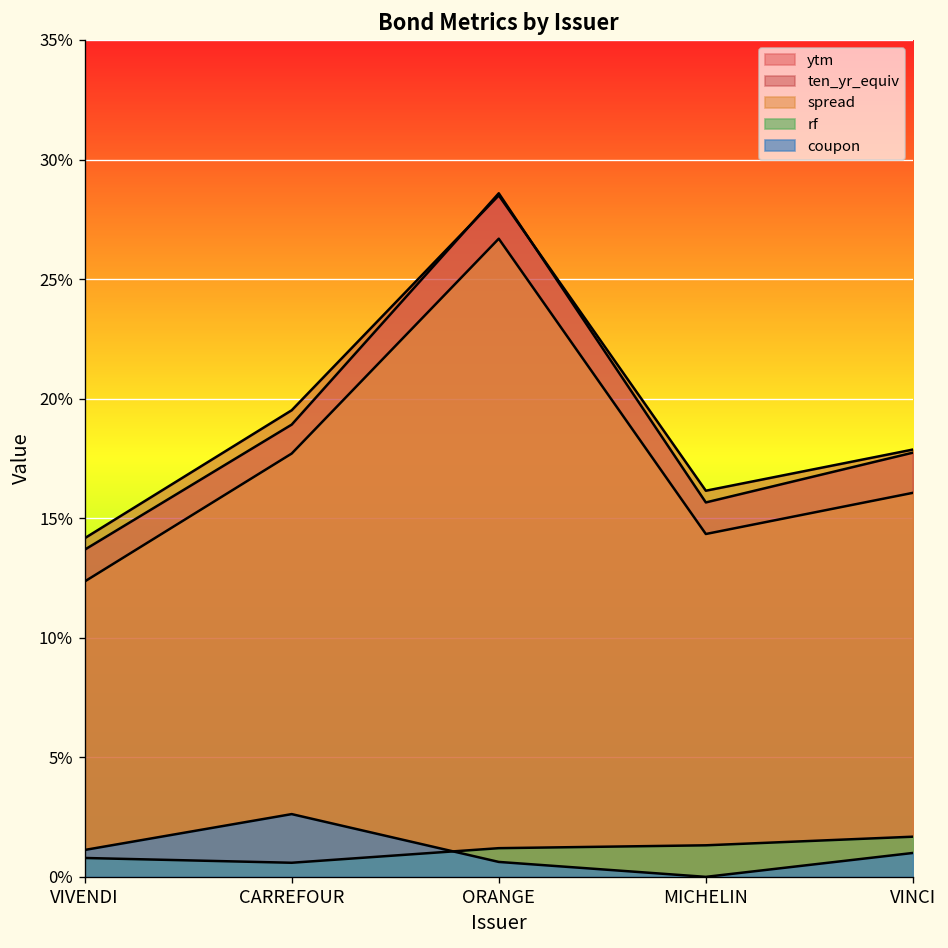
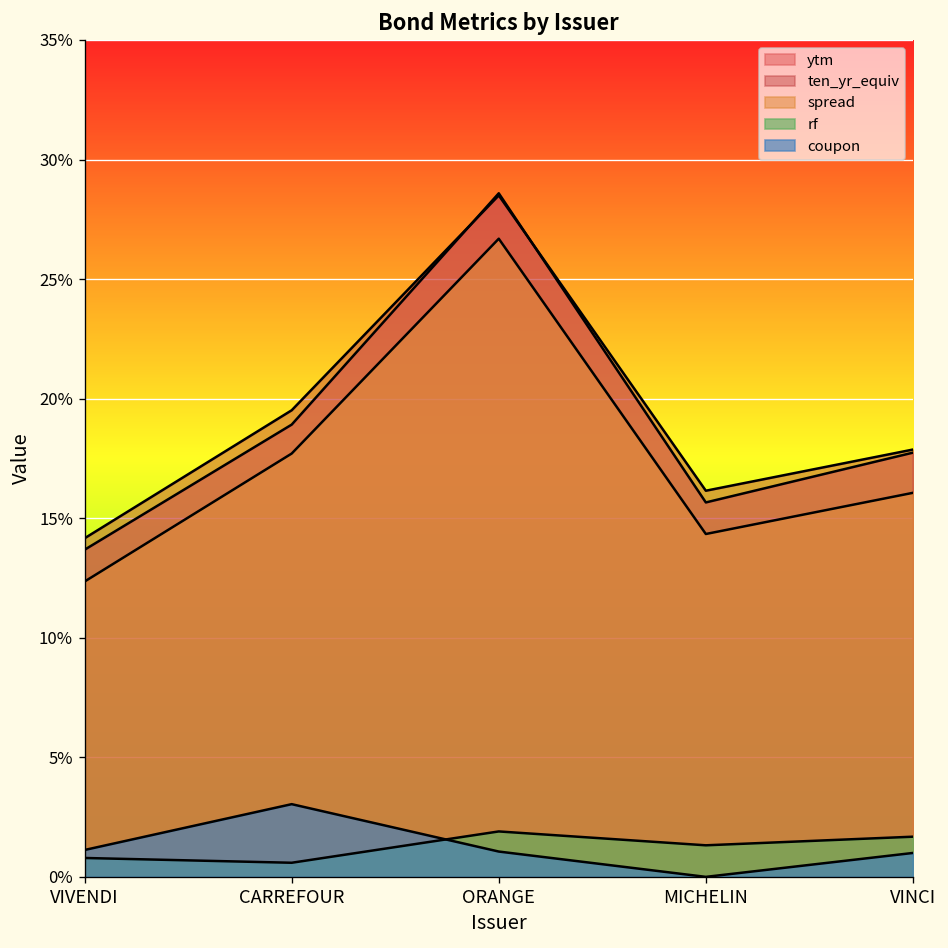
  {
    "rf": {
      "VIVENDI": "0.8%",
      "CARREFOUR": "0.6%",
-     "ORANGE": "1.2%",
+     "ORANGE": "1.9%",
      "MICHELIN": "1.3%",
      "VINCI": "1.7%"
    },
    "coupon": {
      "VIVENDI": "1.1%",
-     "CARREFOUR": "2.6%",
-     "ORANGE": "0.6%",
+     "CARREFOUR": "3.0%",
+     "ORANGE": "1.1%",
      "MICHELIN": "0.0%",
      "VINCI": "1.0%"
    }
  }
